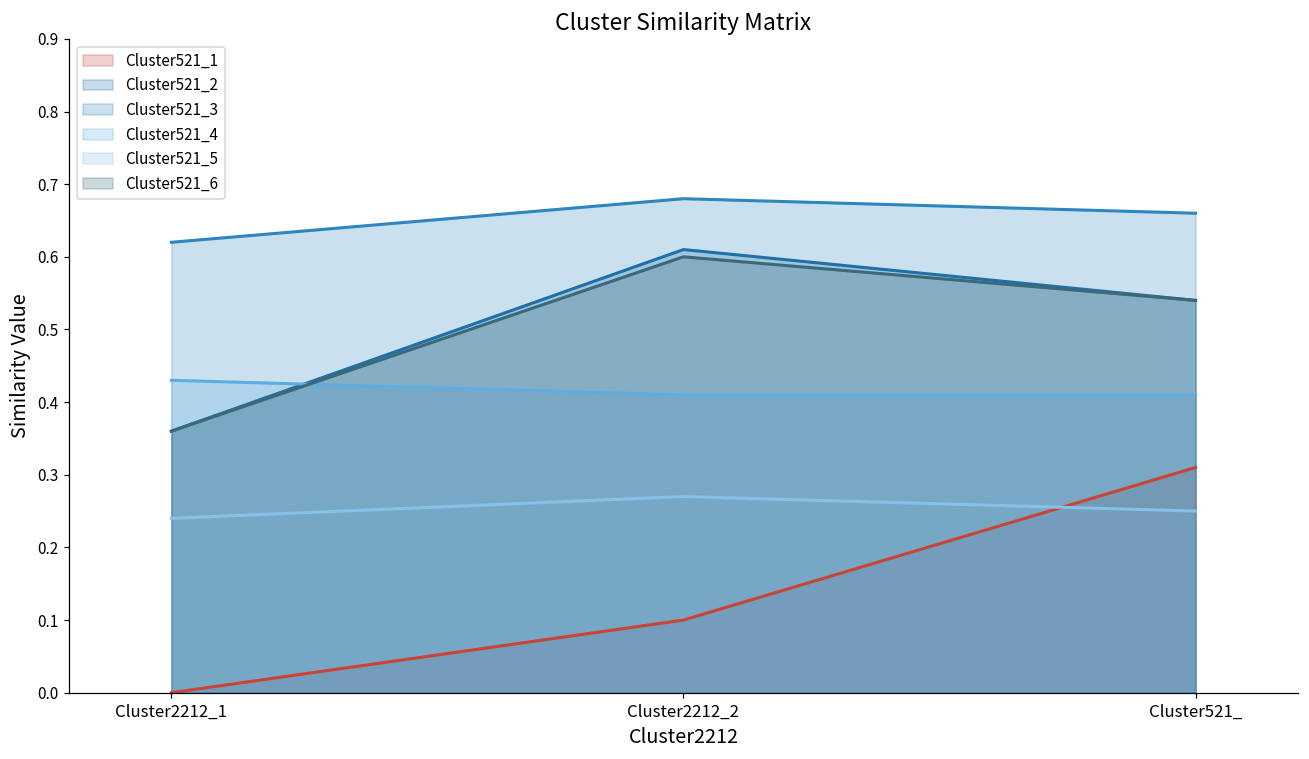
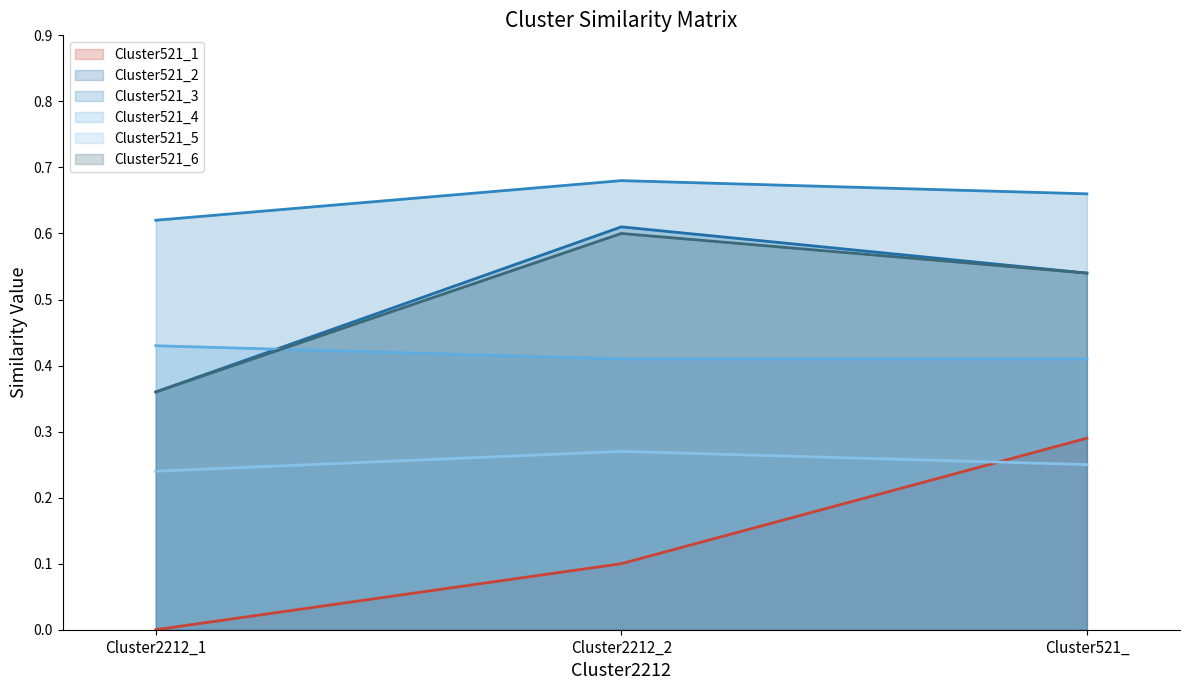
  {
    "Cluster521_1": {
      "Cluster2212_1": 0.00,
      "Cluster2212_2": 0.10,
-     "Cluster521_": 0.31
+     "Cluster521_": 0.29
    }
  }
